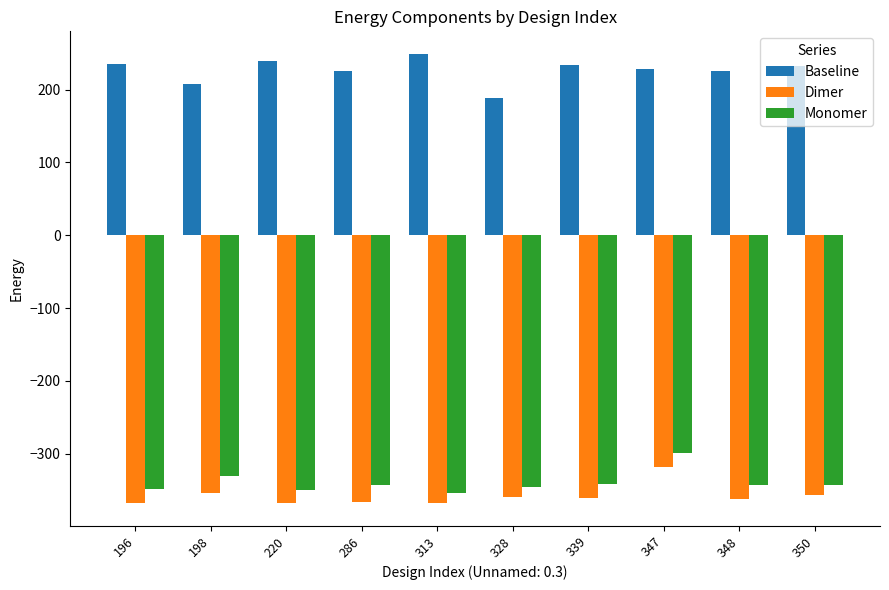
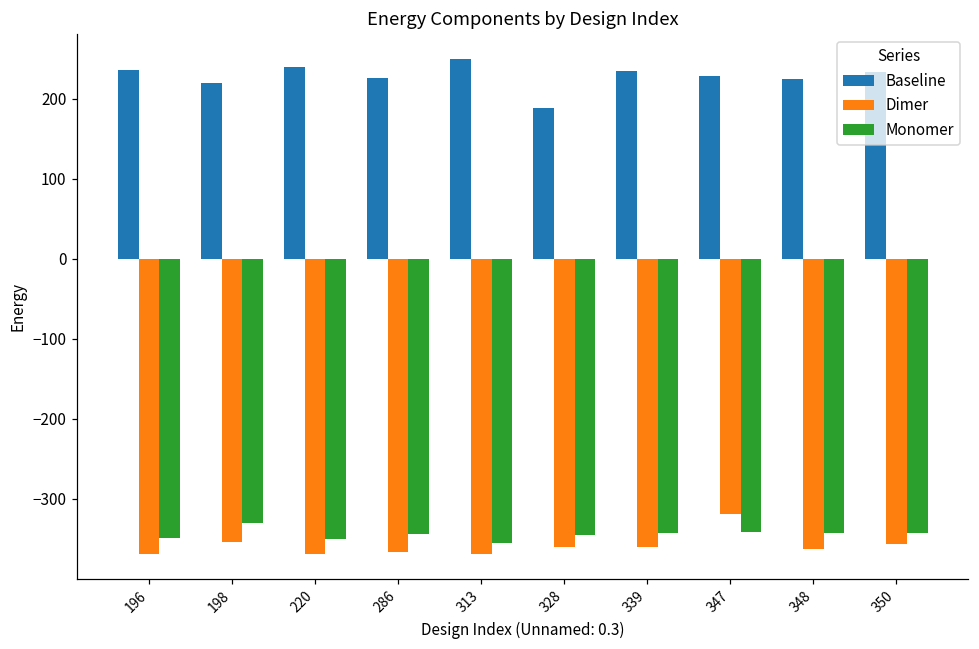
  {
    "Baseline": {
      "196": 240,
-     "198": 210,
+     "198": 220,
      "220": 240,
      "286": 230,
      "313": 250,
      "328": 190,
      "339": 230,
      "347": 230,
      "348": 220
    },
    "Dimer": {
      "196": -370,
      "198": -350,
      "220": -370,
      "286": -370,
      "313": -370,
      "328": -360,
      "339": -360,
      "347": -320,
      "348": -360,
      "350": -360
    },
    "Monomer": {
      "196": -350,
      "198": -330,
      "220": -350,
      "286": -340,
      "313": -350,
      "328": -350,
      "339": -340,
-     "347": -300,
+     "347": -340,
      "348": -340,
      "350": -340
    }
  }
